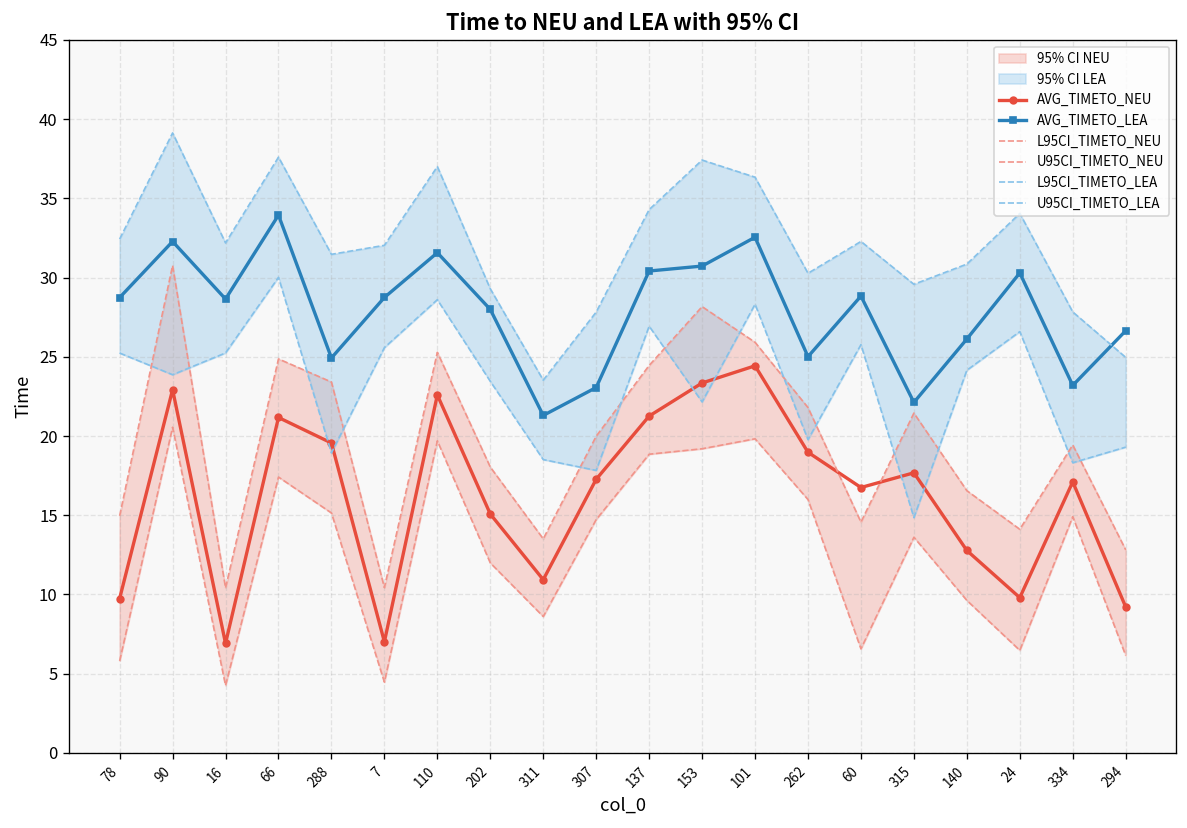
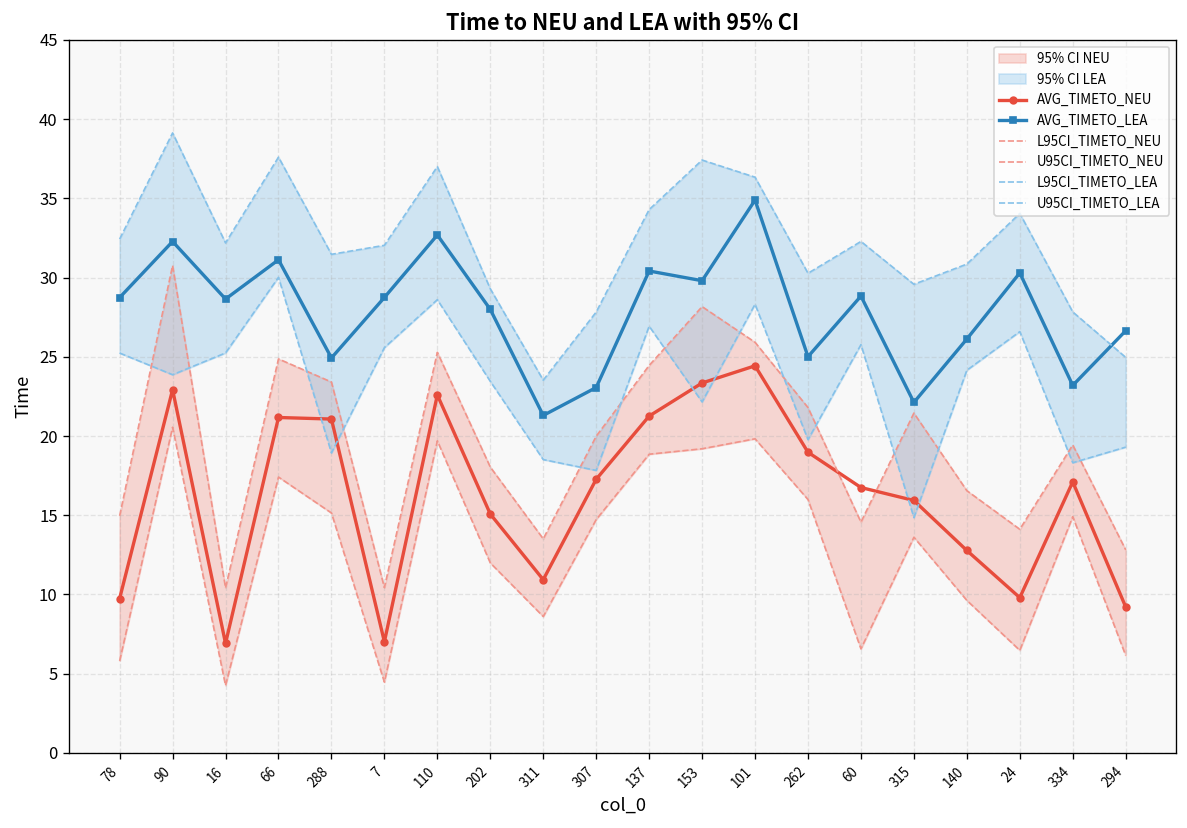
  {
    "AVG_TIMETO_NEU": {
      "78": 9.7,
      "90": 22.9,
      "16": 6.9,
      "66": 21.2,
-     "288": 19.6,
+     "288": 21.1,
      "7": 7.0,
      "110": 22.6,
      "202": 15.1,
      "311": 10.9,
      "307": 17.3,
      "137": 21.3,
      "153": 23.3,
      "101": 24.4,
      "262": 19.0,
      "60": 16.8,
-     "315": 17.7,
+     "315": 15.9,
      "140": 12.8,
      "24": 9.8,
      "334": 17.1,
      "294": 9.2
    },
    "AVG_TIMETO_LEA": {
      "78": 28.7,
      "90": 32.3,
      "16": 28.6,
-     "66": 33.9,
+     "66": 31.1,
      "288": 24.9,
      "7": 28.7,
-     "110": 31.6,
+     "110": 32.7,
      "202": 28.0,
      "311": 21.3,
      "307": 23.1,
      "137": 30.4,
-     "153": 30.7,
-     "101": 32.5,
+     "153": 29.8,
+     "101": 34.9,
      "262": 25.0,
      "60": 28.8,
      "315": 22.1,
      "140": 26.1,
      "24": 30.3,
      "334": 23.2,
      "294": 26.6
    }
  }
